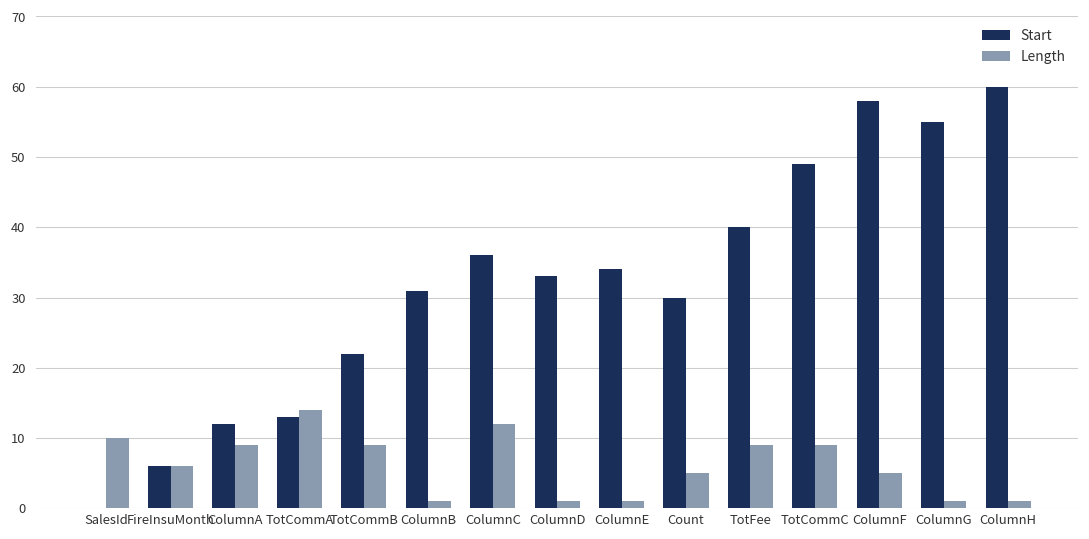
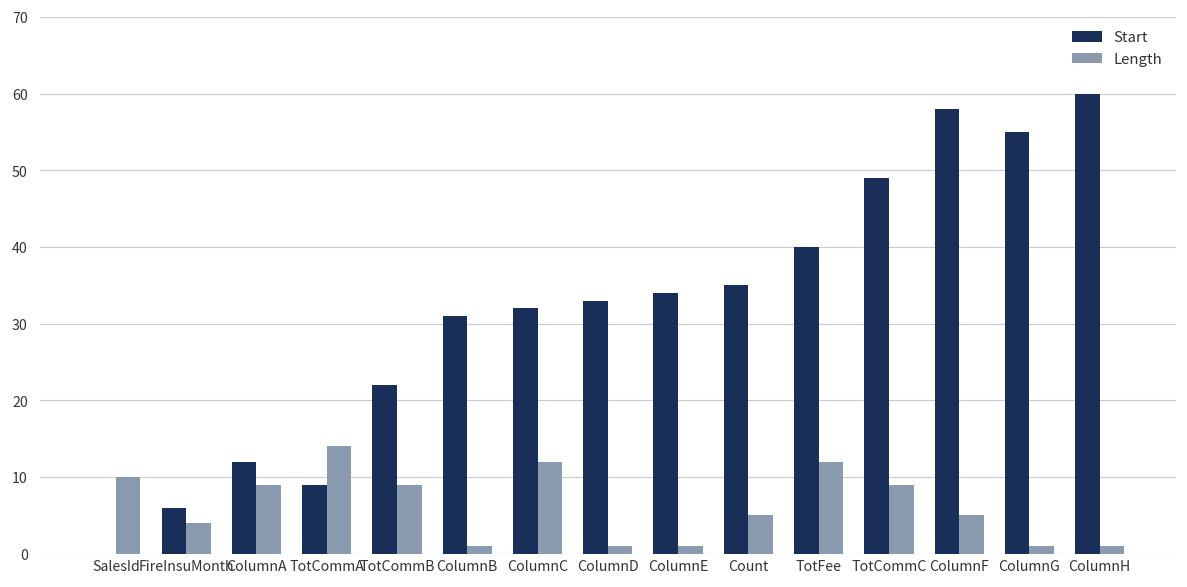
  {
    "Start": {
      "SalesId": 0,
      "FireInsuMonth": 6,
      "ColumnA": 12,
-     "TotCommA": 13,
+     "TotCommA": 9,
      "TotCommB": 22,
      "ColumnB": 31,
-     "ColumnC": 36,
+     "ColumnC": 32,
      "ColumnD": 33,
      "ColumnE": 34,
-     "Count": 30,
+     "Count": 35,
      "TotFee": 40,
      "TotCommC": 49,
      "ColumnF": 58,
      "ColumnG": 55,
      "ColumnH": 60
    },
    "Length": {
      "SalesId": 10,
-     "FireInsuMonth": 6,
+     "FireInsuMonth": 4,
      "ColumnA": 9,
      "TotCommA": 14,
      "TotCommB": 9,
      "ColumnB": 1,
      "ColumnC": 12,
      "ColumnD": 1,
      "ColumnE": 1,
      "Count": 5,
-     "TotFee": 9,
+     "TotFee": 12,
      "TotCommC": 9,
      "ColumnF": 5,
      "ColumnG": 1,
      "ColumnH": 1
    }
  }
